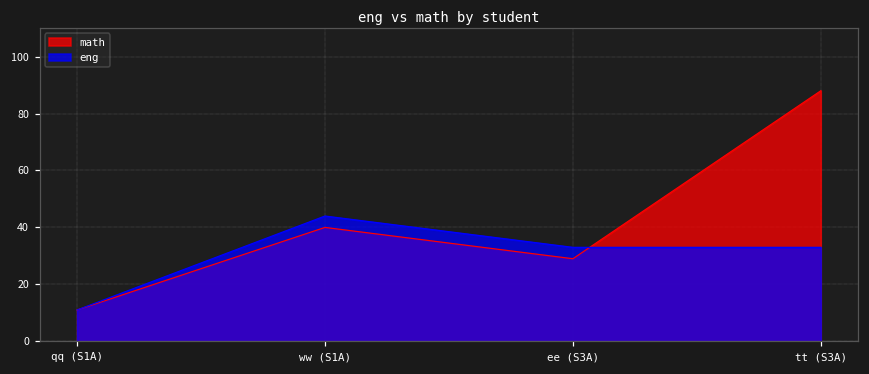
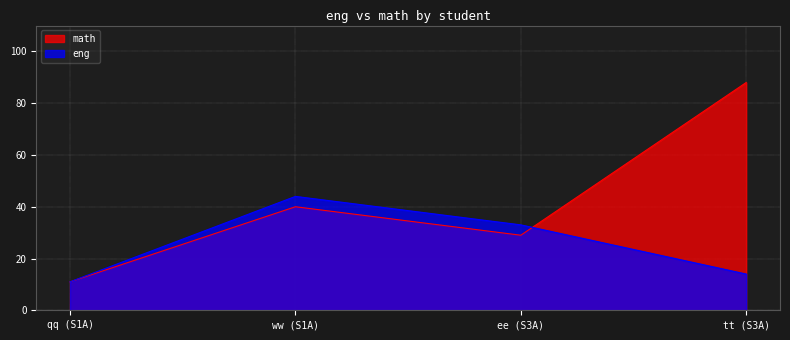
  {
    "math": {
      "ww (S1A)": 40,
      "ee (S3A)": 29,
      "tt (S3A)": 88
    },
    "eng": {
      "ww (S1A)": 44,
      "ee (S3A)": 33,
-     "tt (S3A)": 33
+     "tt (S3A)": 14
    }
  }
